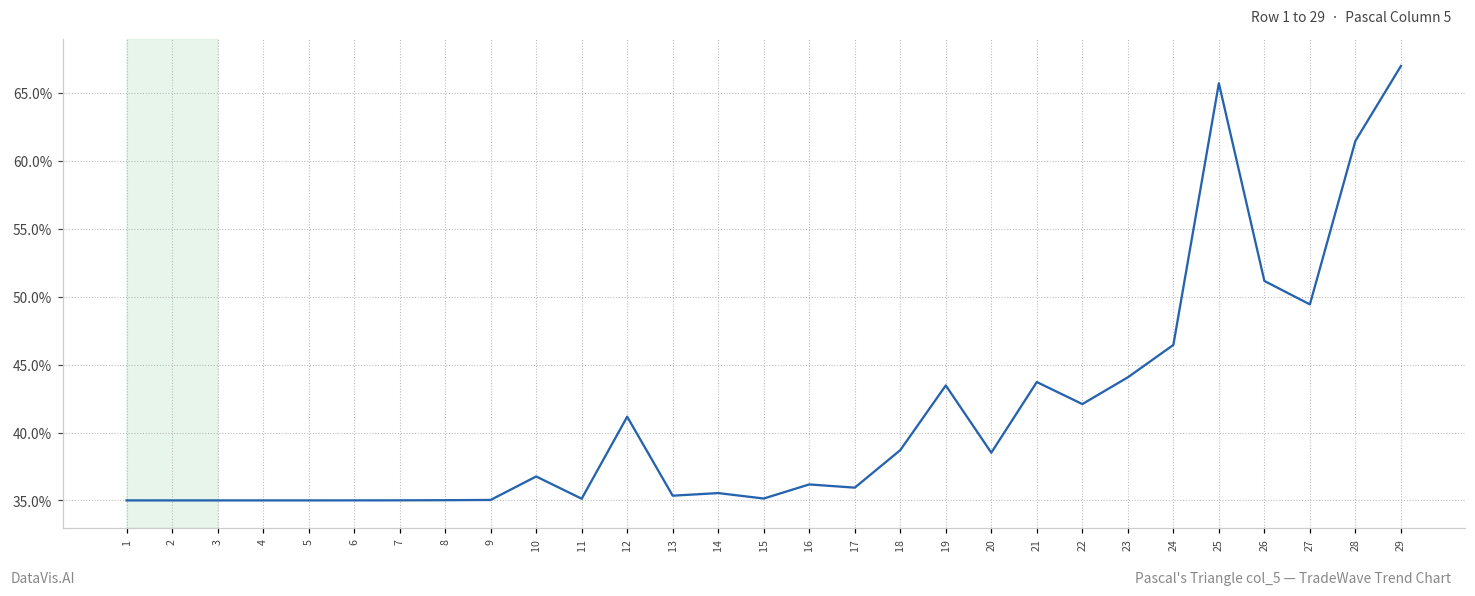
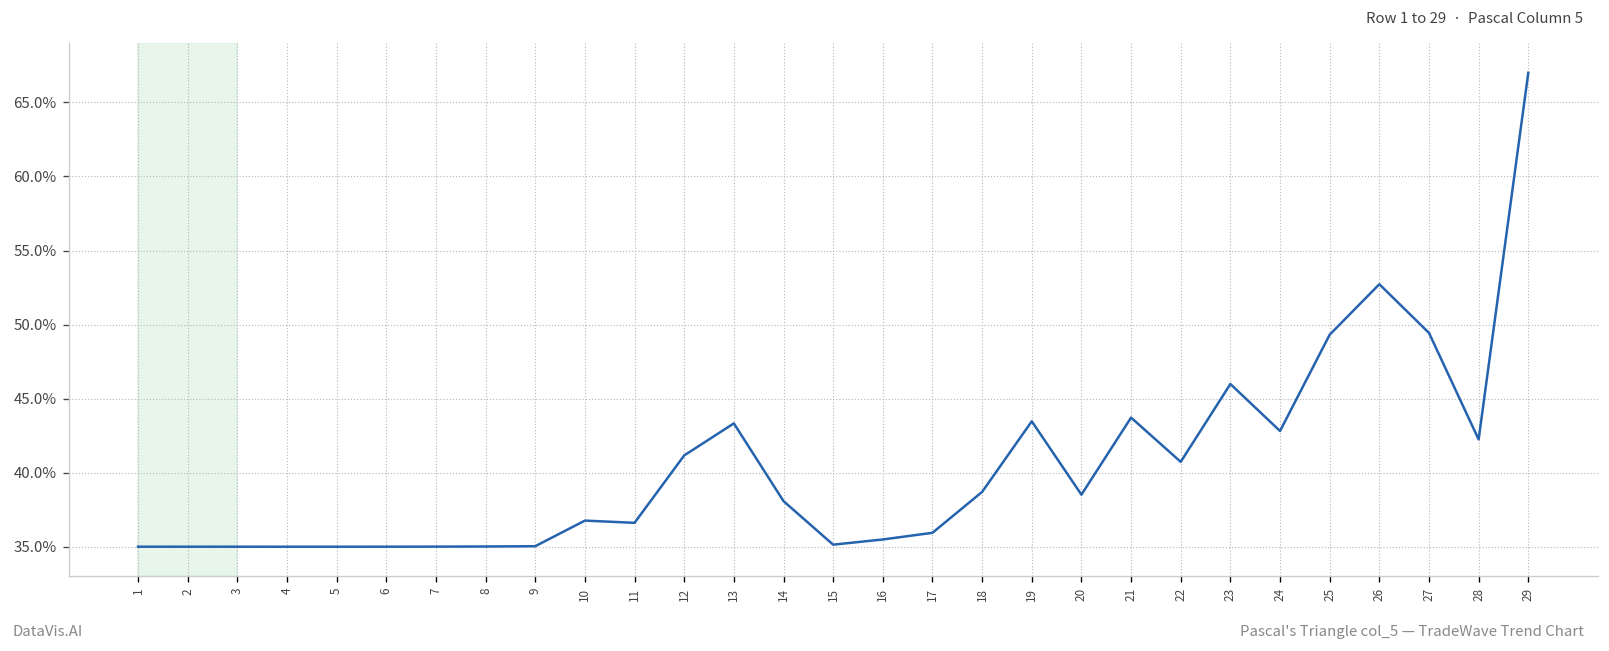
  {
    "1": "35.0%",
    "2": "35.0%",
    "3": "35.0%",
    "4": "35.0%",
    "5": "35.0%",
    "6": "35.0%",
    "7": "35.0%",
    "8": "35.0%",
    "9": "35.0%",
    "10": "36.8%",
-   "11": "35.1%",
+   "11": "36.6%",
    "12": "41.2%",
-   "13": "35.3%",
-   "14": "35.5%",
+   "13": "43.3%",
+   "14": "38.1%",
    "15": "35.1%",
-   "16": "36.2%",
+   "16": "35.5%",
    "17": "35.9%",
    "18": "38.7%",
    "19": "43.5%",
    "20": "38.5%",
    "21": "43.7%",
-   "22": "42.1%",
-   "23": "44.1%",
-   "24": "46.5%",
-   "25": "65.7%",
-   "26": "51.2%",
+   "22": "40.7%",
+   "23": "46.0%",
+   "24": "42.8%",
+   "25": "49.3%",
+   "26": "52.7%",
    "27": "49.4%",
-   "28": "61.5%",
+   "28": "42.2%",
    "29": "67.0%"
  }
